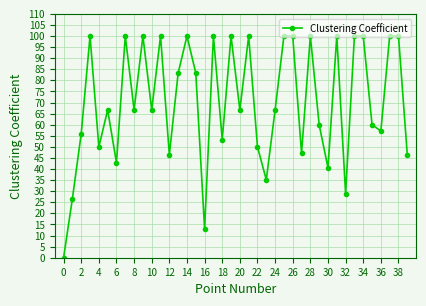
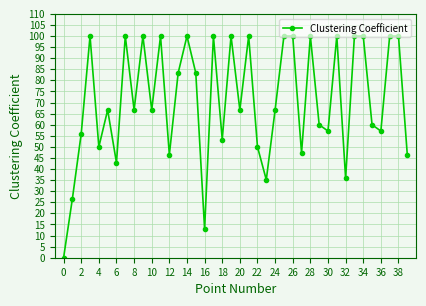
  {
    "0": 0,
    "2": 56,
    "4": 50,
    "6": 43,
    "8": 67,
    "10": 67,
    "12": 46,
    "14": 100,
    "16": 13,
    "18": 53,
    "20": 67,
    "22": 50,
    "24": 67,
-   "30": 41,
-   "32": 29,
+   "30": 57,
+   "32": 36,
    "36": 57
  }
